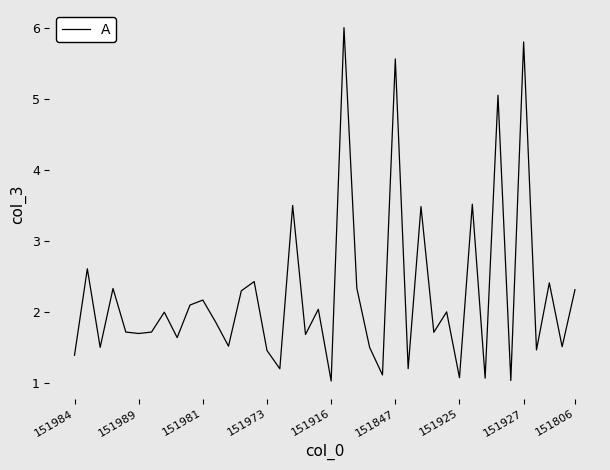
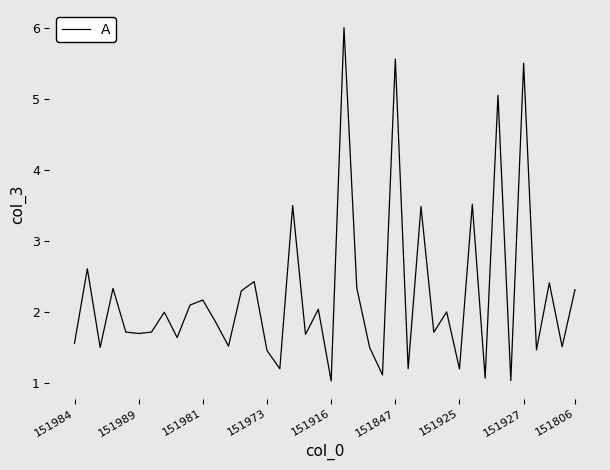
  {
-   "151984": 1.4,
+   "151984": 1.6,
    "151989": 1.7,
    "151981": 2.2,
    "151973": 1.5,
    "151916": 1.0,
    "151847": 5.6,
-   "151925": 1.1,
-   "151927": 5.8,
+   "151925": 1.2,
+   "151927": 5.5,
    "151806": 2.3
  }
